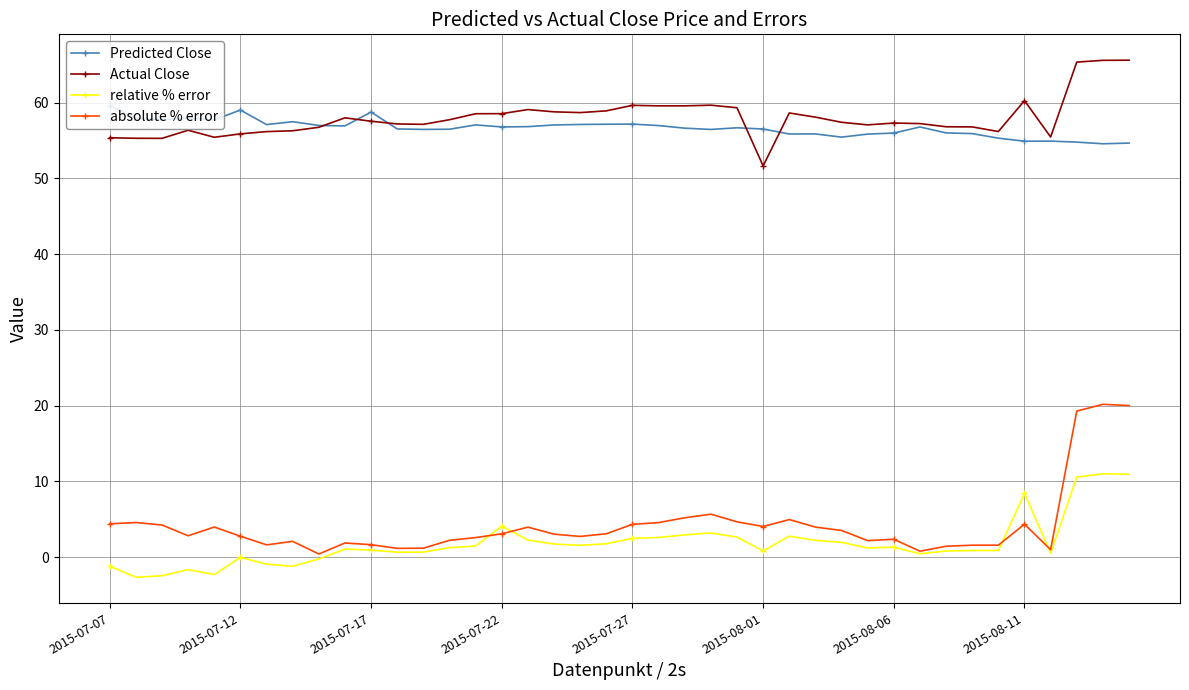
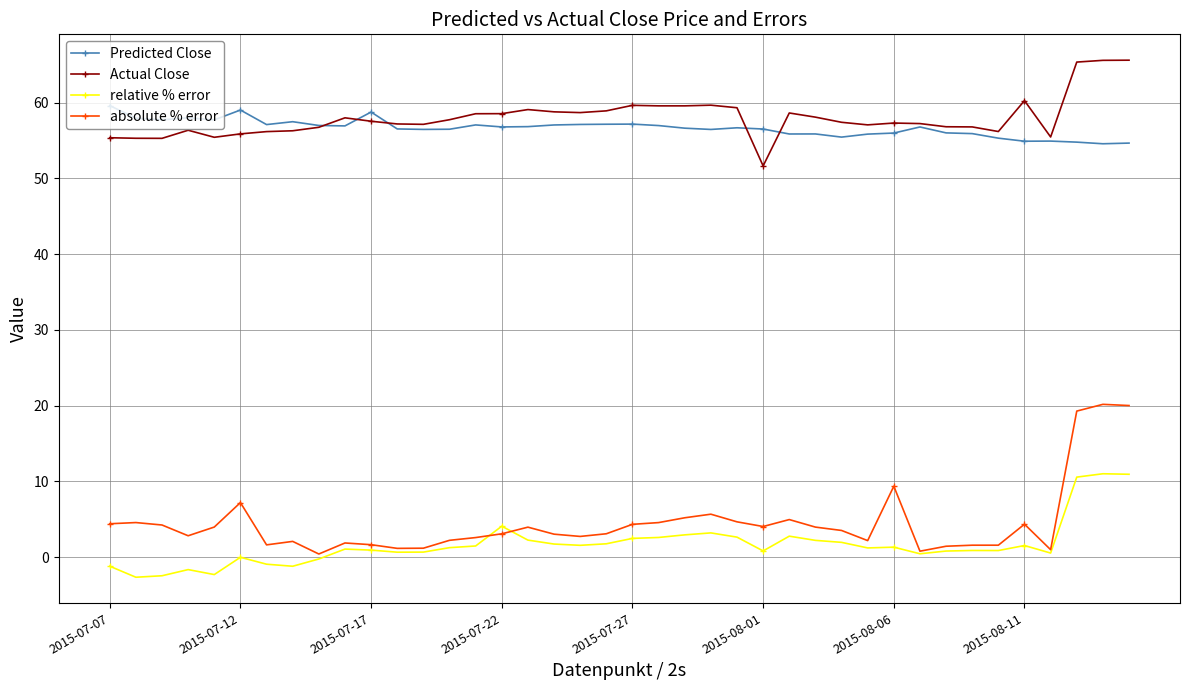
  {
    "Predicted Close": {
      "2015-07-12": 59,
      "2015-07-17": 59,
      "2015-07-22": 57,
      "2015-07-27": 57,
      "2015-08-01": 57,
      "2015-08-06": 56,
      "2015-08-11": 55
    },
    "Actual Close": {
      "2015-07-07": 55,
      "2015-07-12": 56,
      "2015-07-17": 58,
      "2015-07-22": 59,
      "2015-07-27": 60,
      "2015-08-01": 52,
      "2015-08-06": 57,
      "2015-08-11": 60
    },
    "relative % error": {
      "2015-07-07": -1,
      "2015-07-12": 0,
      "2015-07-17": 1,
      "2015-07-22": 4,
      "2015-07-27": 2,
      "2015-08-01": 1,
      "2015-08-06": 1,
-     "2015-08-11": 8
+     "2015-08-11": 2
    },
    "absolute % error": {
      "2015-07-07": 4,
-     "2015-07-12": 3,
+     "2015-07-12": 7,
      "2015-07-17": 2,
      "2015-07-22": 3,
      "2015-07-27": 4,
      "2015-08-01": 4,
-     "2015-08-06": 2,
+     "2015-08-06": 9,
      "2015-08-11": 4
    }
  }
